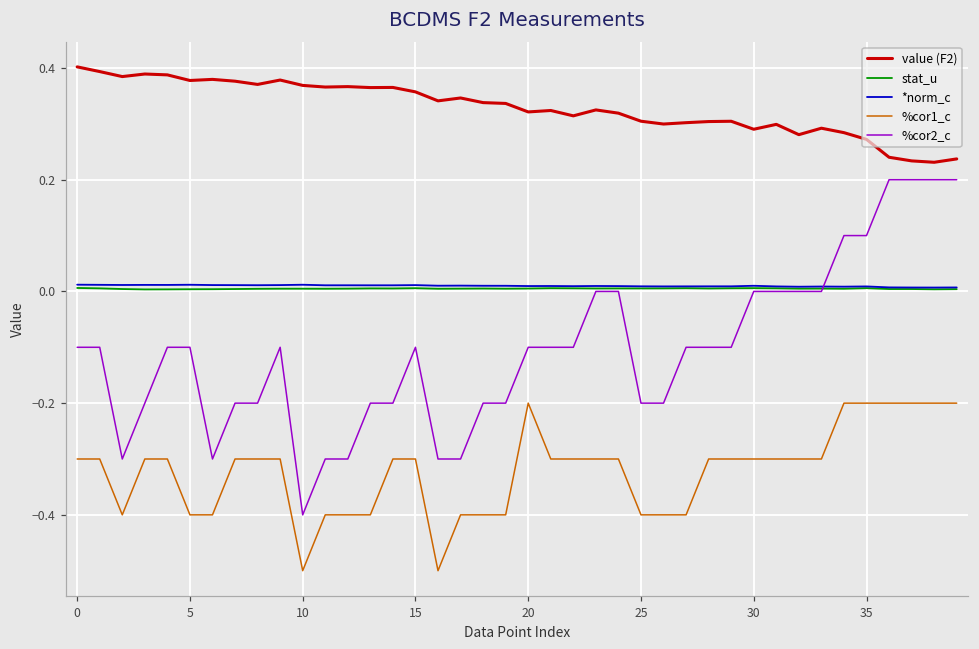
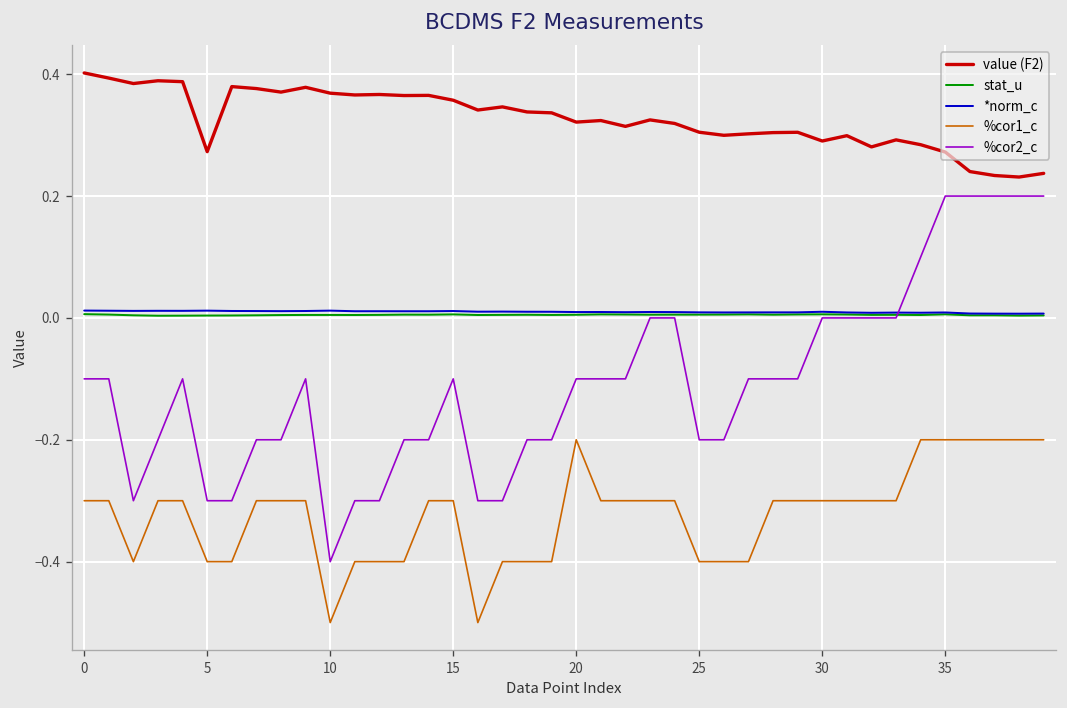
  {
    "value (F2)": {
      "0": 0.40,
-     "5": 0.38,
+     "5": 0.27,
      "10": 0.37,
      "15": 0.36,
      "20": 0.32,
      "25": 0.30,
      "30": 0.29,
      "35": 0.27
    },
    "stat_u": {
      "0": 0.01,
      "5": 0.00,
      "10": 0.00,
      "15": 0.01
    },
    "*norm_c": {
      "0": 0.01,
      "5": 0.01,
      "10": 0.01,
      "15": 0.01
    },
    "%cor1_c": {
      "0": -0.30,
      "5": -0.40,
      "10": -0.50,
      "15": -0.30,
      "20": -0.20,
      "25": -0.40,
      "30": -0.30,
      "35": -0.20
    },
    "%cor2_c": {
      "0": -0.1,
-     "5": -0.1,
+     "5": -0.3,
      "10": -0.4,
      "15": -0.1,
      "20": -0.1,
      "25": -0.2,
      "30": 0.0,
-     "35": 0.1
+     "35": 0.2
    }
  }
